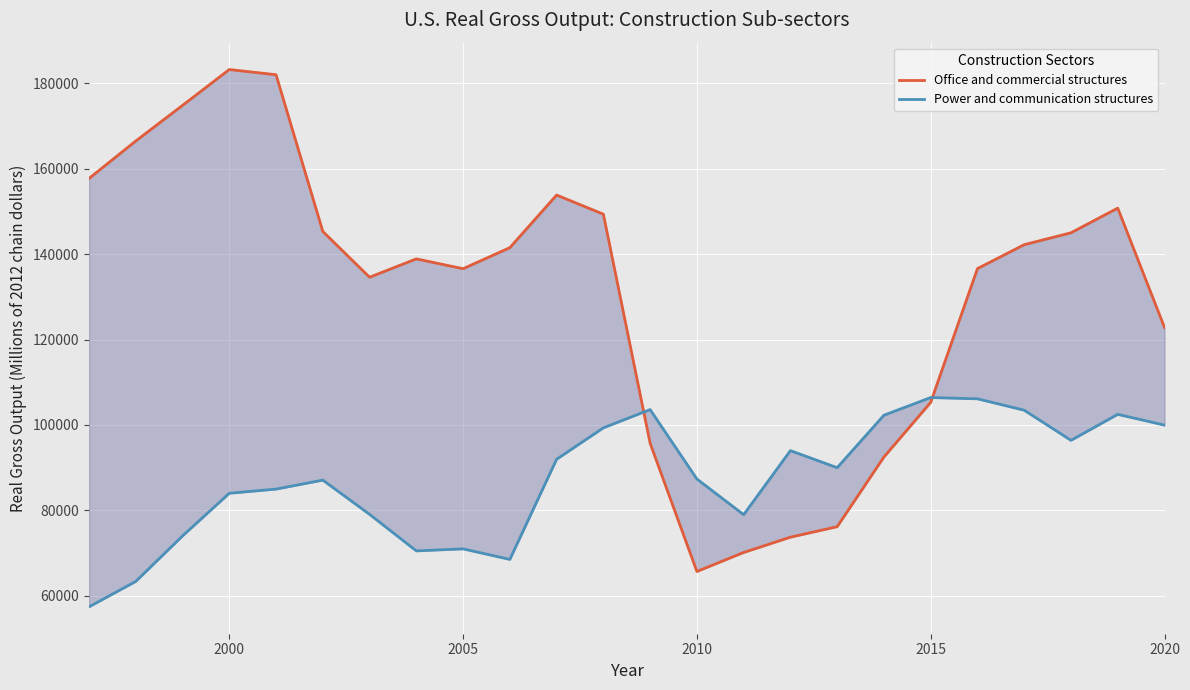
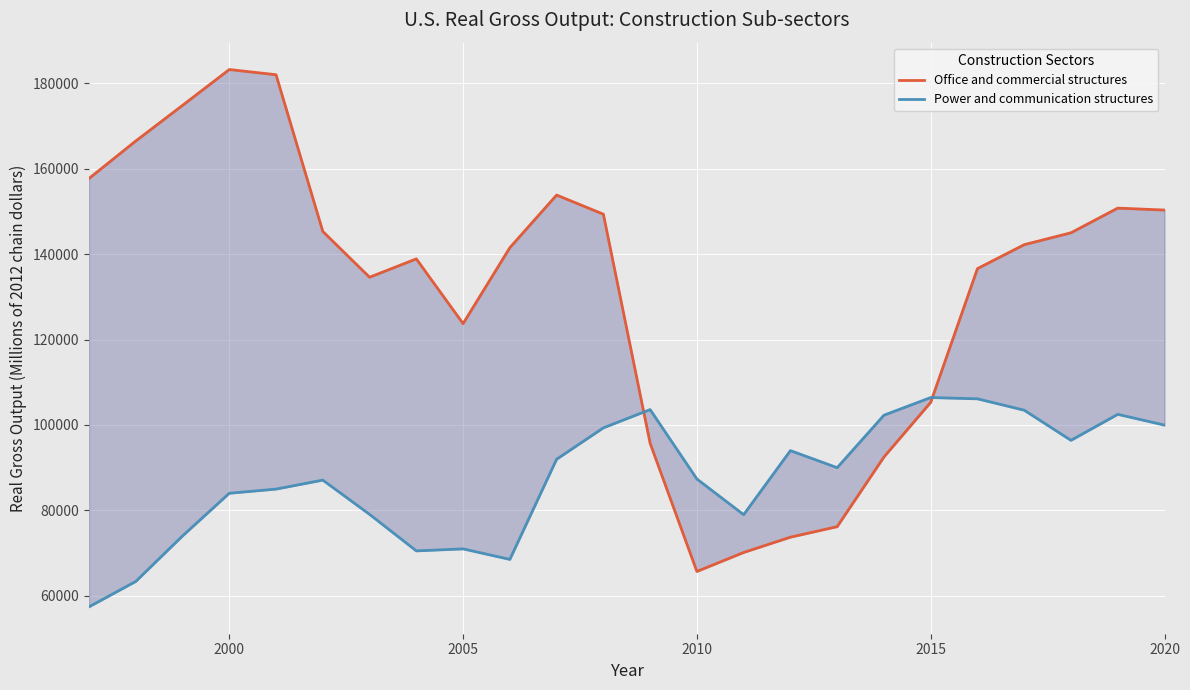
  {
    "Office and commercial structures": {
-     "2005": 137000,
+     "2005": 124000,
      "2010": 66000,
      "2015": 105000,
-     "2020": 123000
+     "2020": 150000
    }
  }
